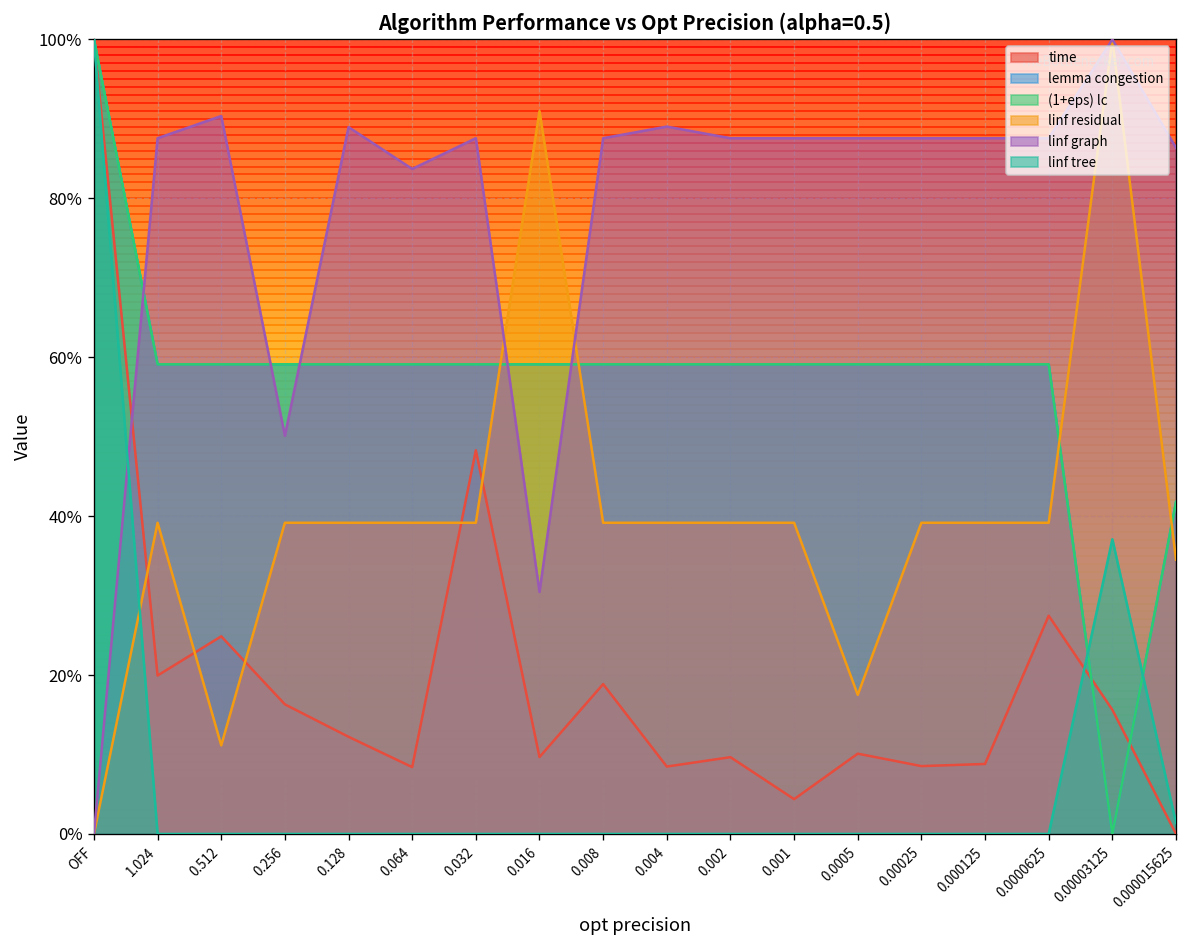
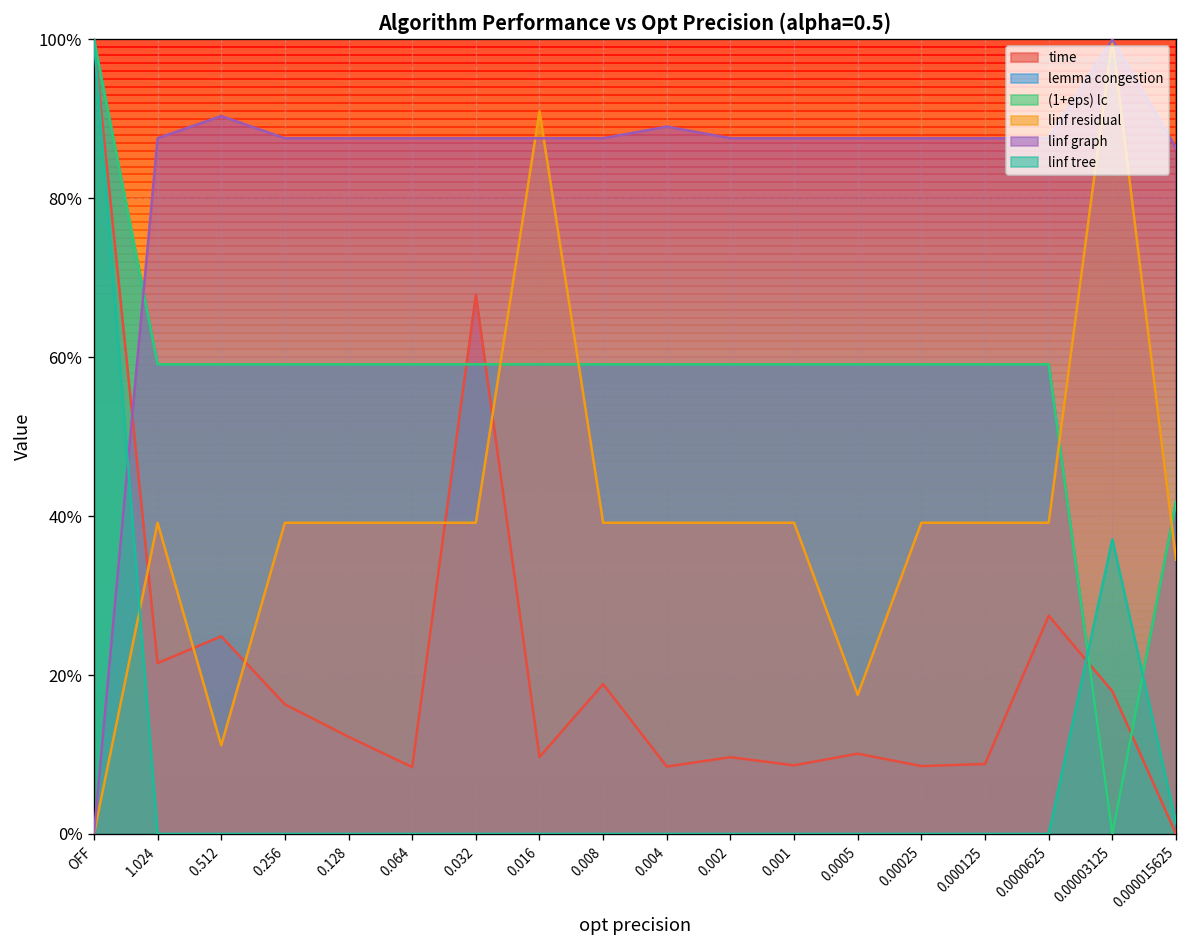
  {
    "time": {
-     "1.024": "20%",
+     "1.024": "21%",
      "0.512": "25%",
      "0.256": "16%",
      "0.128": "12%",
      "0.064": "8%",
-     "0.032": "48%",
+     "0.032": "68%",
      "0.016": "10%",
      "0.008": "19%",
      "0.004": "8%",
      "0.002": "10%",
-     "0.001": "4%",
+     "0.001": "9%",
      "0.0005": "10%",
      "0.00025": "9%",
      "0.000125": "9%",
      "0.0000625": "27%",
-     "0.00003125": "16%",
+     "0.00003125": "18%",
      "0.000015625": "0%"
    },
    "linf residual": {
      "1.024": "39%",
      "0.512": "11%",
      "0.256": "39%",
      "0.128": "39%",
      "0.064": "39%",
      "0.032": "39%",
      "0.016": "91%",
      "0.008": "39%",
      "0.004": "39%",
      "0.002": "39%",
      "0.001": "39%",
      "0.0005": "18%",
      "0.00025": "39%",
      "0.000125": "39%",
      "0.0000625": "39%",
      "0.000015625": "35%"
    },
    "linf graph": {
      "1.024": "88%",
      "0.512": "90%",
-     "0.256": "50%",
-     "0.128": "89%",
-     "0.064": "84%",
+     "0.256": "88%",
+     "0.128": "88%",
+     "0.064": "88%",
      "0.032": "88%",
-     "0.016": "30%",
+     "0.016": "88%",
      "0.008": "88%",
      "0.004": "89%",
      "0.002": "88%",
      "0.001": "88%",
      "0.0005": "88%",
      "0.00025": "88%",
      "0.000125": "88%",
      "0.000015625": "86%"
    }
  }
